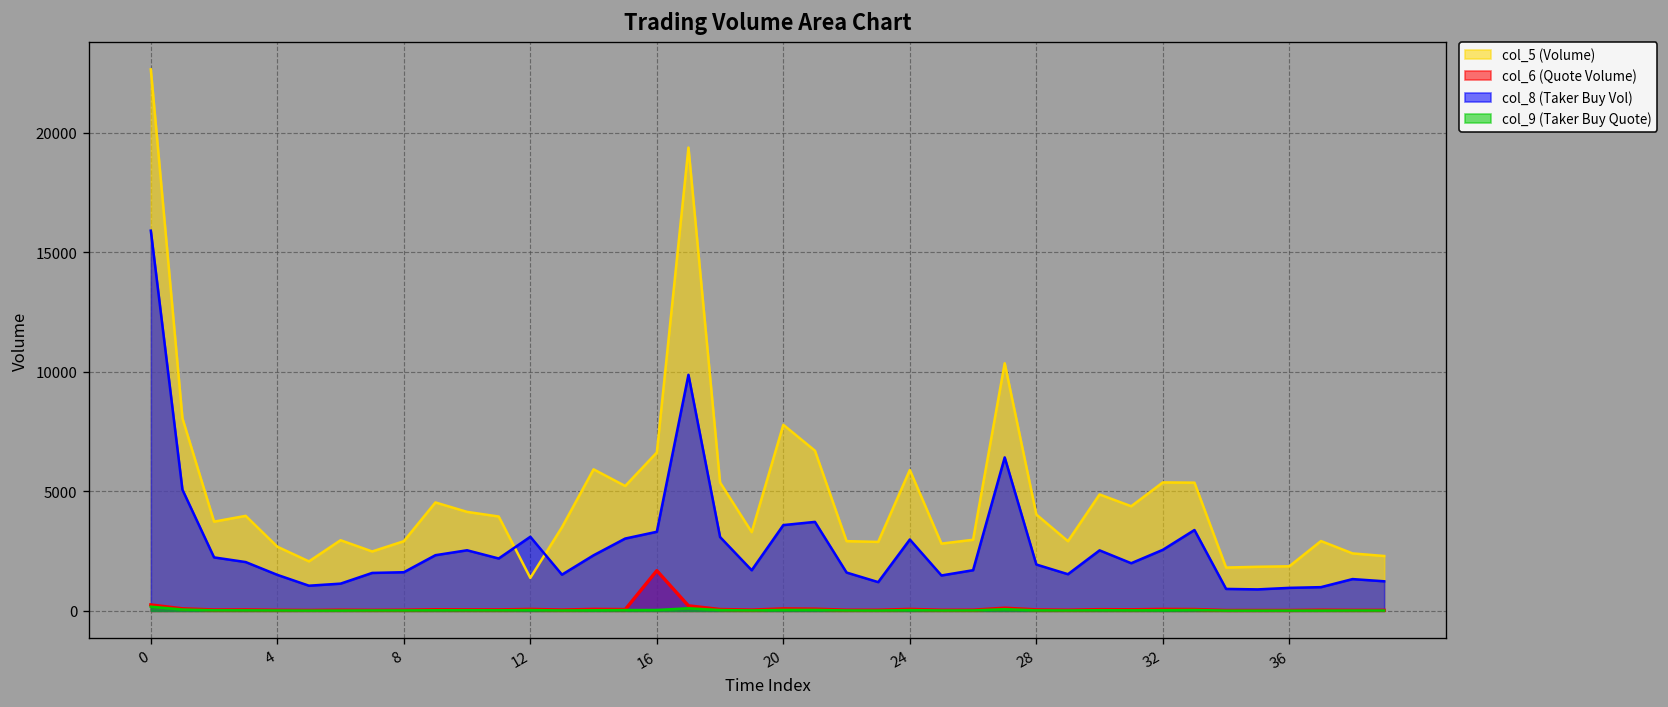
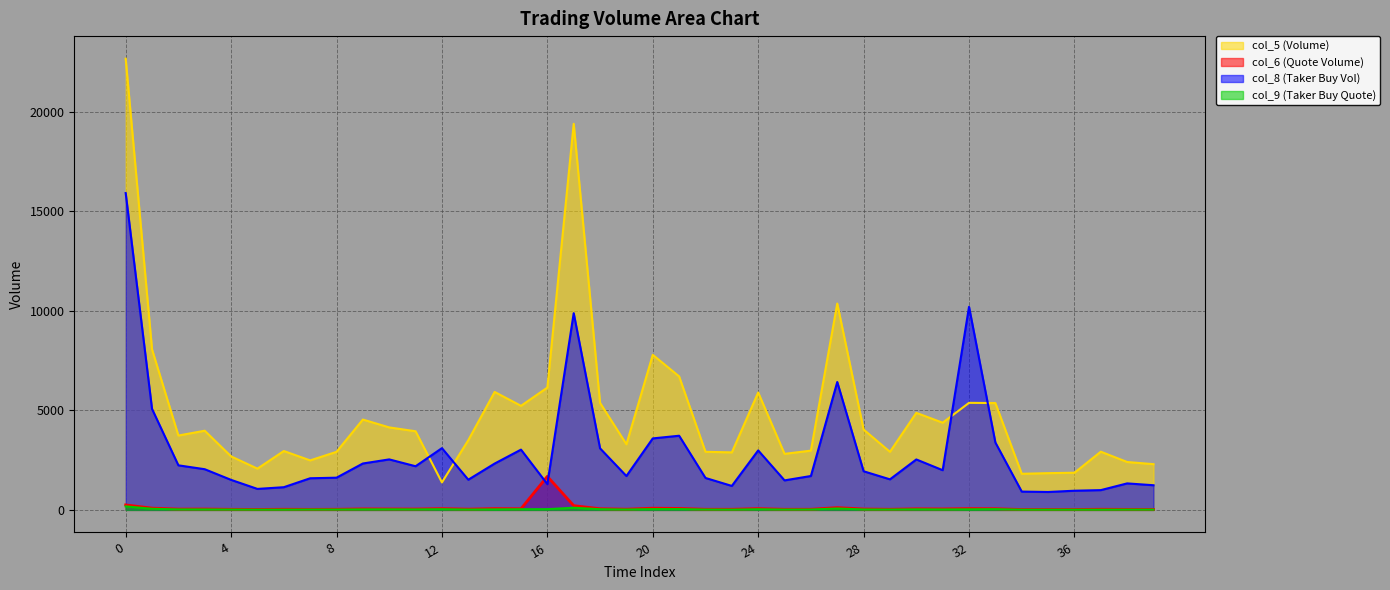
  {
    "col_5 (Volume)": {
      "0": 22700,
      "4": 2700,
      "8": 2900,
      "12": 1400,
-     "16": 6600,
+     "16": 6100,
      "20": 7800,
      "24": 5900,
      "28": 4000,
      "32": 5400,
      "36": 1900
    },
    "col_6 (Quote Volume)": {
      "16": 1700
    },
    "col_8 (Taker Buy Vol)": {
      "0": 15900,
      "4": 1500,
      "8": 1600,
      "12": 3100,
-     "16": 3300,
+     "16": 1300,
      "20": 3600,
      "24": 3000,
      "28": 1900,
-     "32": 2600,
+     "32": 10200,
      "36": 1000
    },
    "col_9 (Taker Buy Quote)": {
      "16": 0
    }
  }
